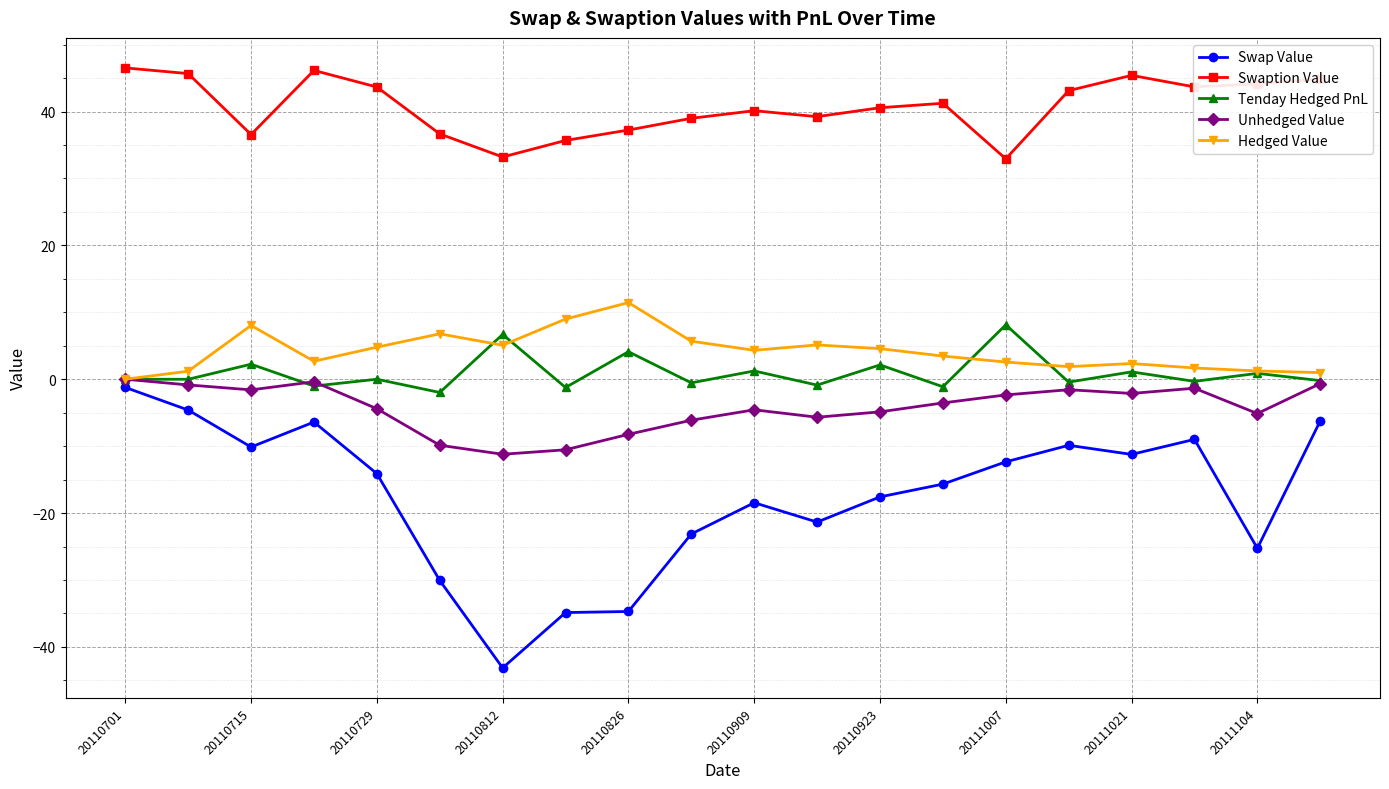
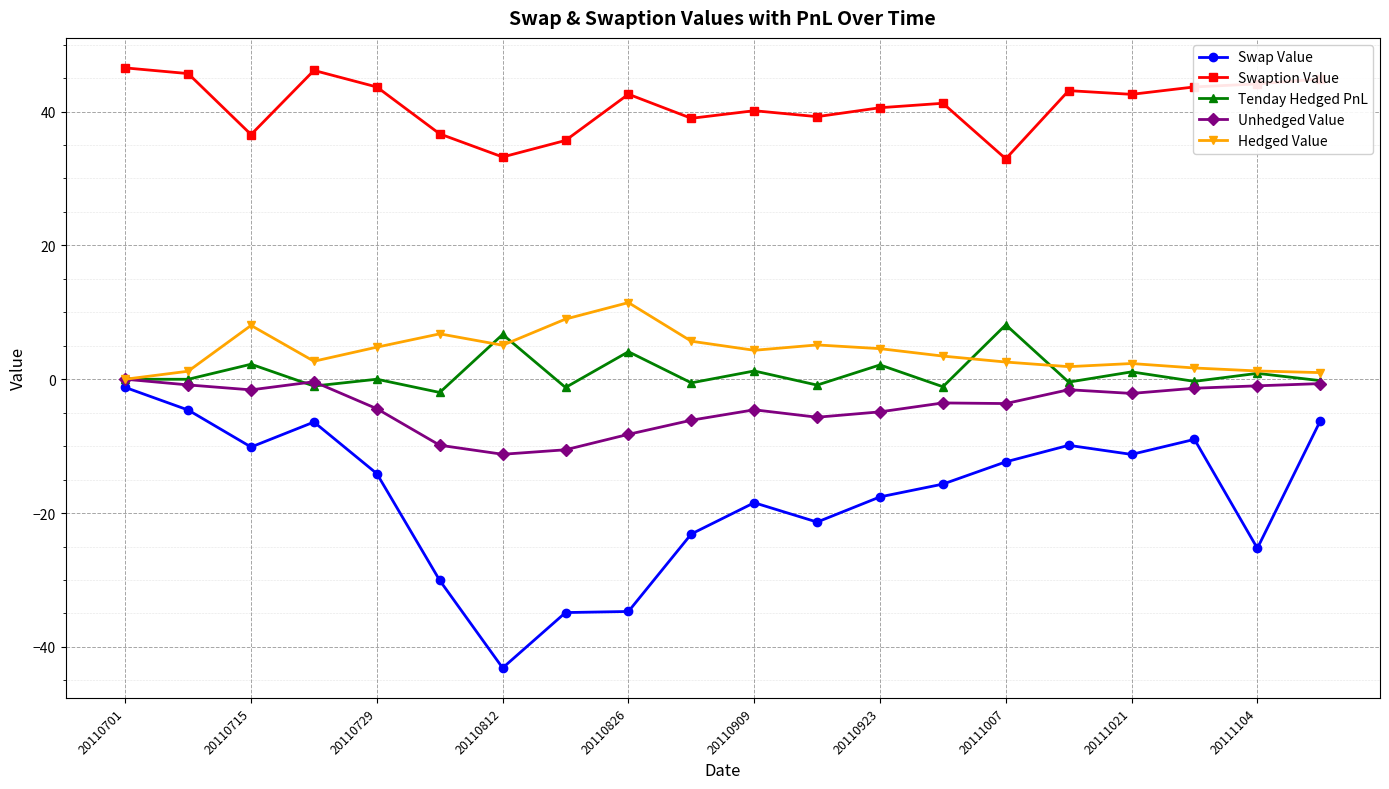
  {
    "Swap Value": {
      "20110701": -1,
      "20110715": -10,
      "20110729": -14,
      "20110812": -43,
      "20110826": -35,
      "20110909": -18,
      "20110923": -18,
      "20111007": -12,
      "20111021": -11,
      "20111104": -25
    },
    "Swaption Value": {
      "20110701": 47,
      "20110715": 37,
      "20110729": 44,
      "20110812": 33,
-     "20110826": 37,
+     "20110826": 43,
      "20110909": 40,
      "20110923": 41,
      "20111007": 33,
-     "20111021": 45
+     "20111021": 43
    },
    "Tenday Hedged PnL": {
      "20110715": 2,
      "20110729": 0,
      "20110812": 7,
      "20110826": 4,
      "20110909": 1,
      "20110923": 2,
      "20111007": 8,
      "20111021": 1
    },
    "Unhedged Value": {
      "20110715": -2,
      "20110729": -4,
      "20110812": -11,
      "20110826": -8,
      "20110909": -5,
      "20110923": -5,
-     "20111007": -2,
+     "20111007": -4,
      "20111021": -2,
-     "20111104": -5
+     "20111104": -1
    },
    "Hedged Value": {
      "20110715": 8,
      "20110729": 5,
      "20110812": 5,
      "20110826": 11,
      "20110909": 4,
      "20110923": 5,
      "20111007": 3,
      "20111021": 2
    }
  }
